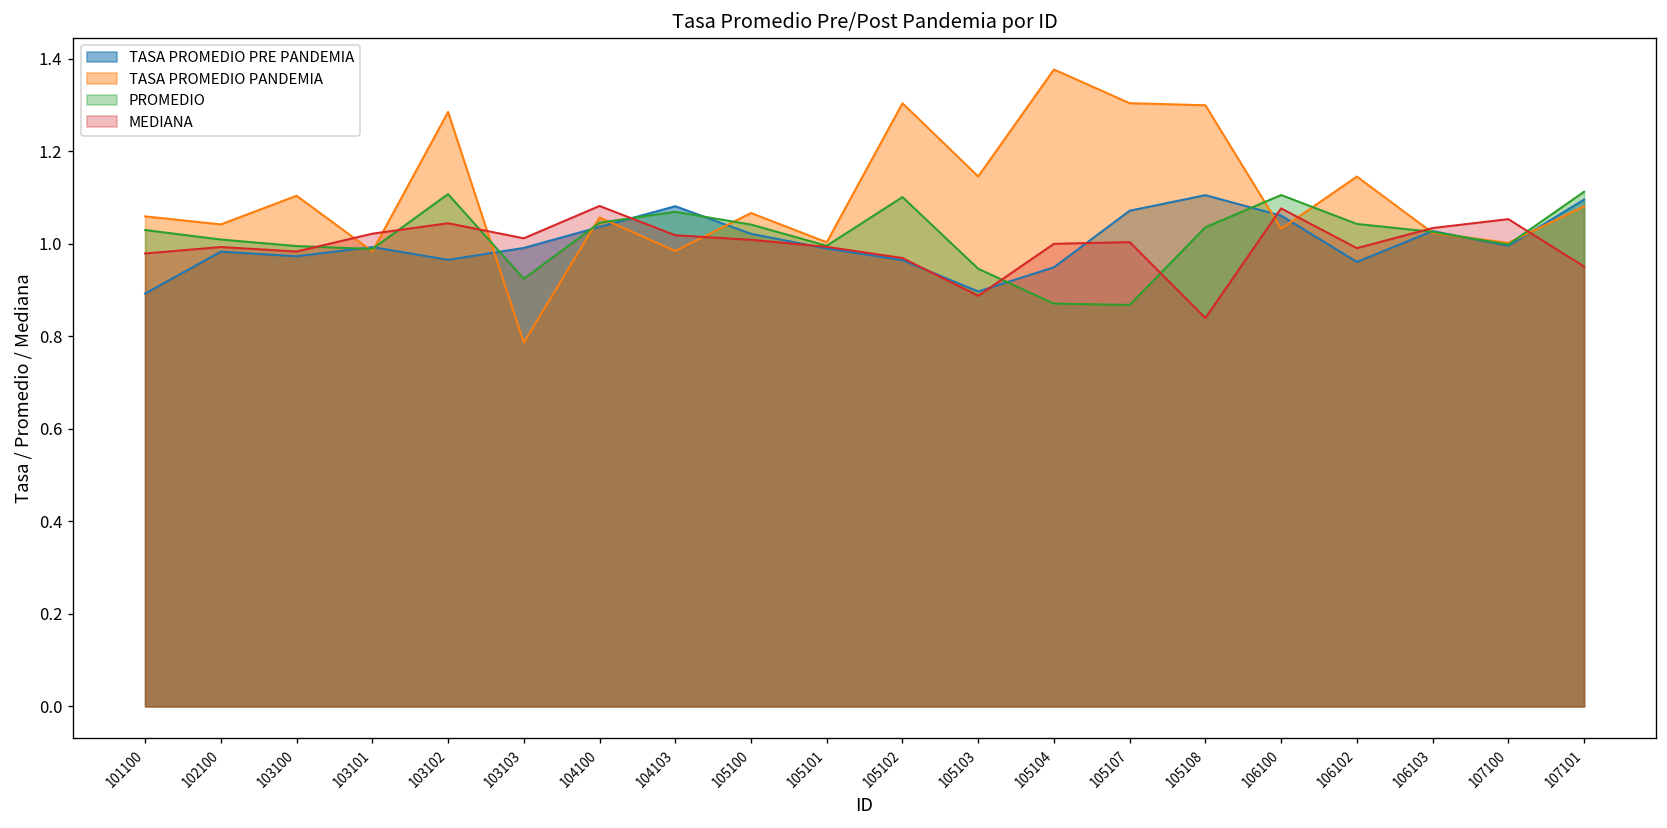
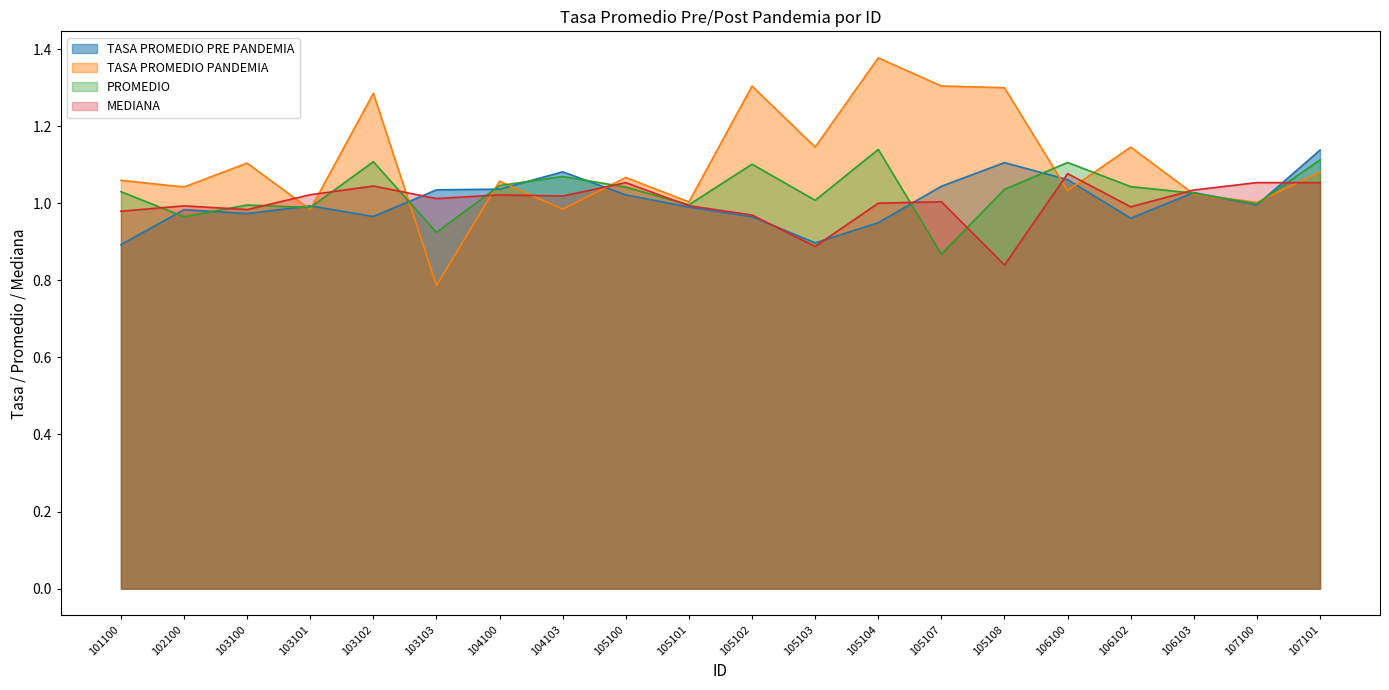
  {
    "TASA PROMEDIO PRE PANDEMIA": {
      "101100": 0.89,
      "102100": 0.98,
      "103100": 0.97,
      "103102": 0.97,
-     "103103": 0.99,
+     "103103": 1.03,
      "104100": 1.04,
      "104103": 1.08,
      "105100": 1.02,
      "105103": 0.90,
      "105104": 0.95,
-     "105107": 1.07,
+     "105107": 1.04,
      "105108": 1.11,
      "106100": 1.06,
      "106102": 0.96,
-     "107101": 1.10
+     "107101": 1.14
    },
    "TASA PROMEDIO PANDEMIA": {
      "101100": 1.06,
      "102100": 1.04,
      "103100": 1.10,
      "103102": 1.29,
      "103103": 0.79,
      "104100": 1.06,
      "104103": 0.98,
      "105100": 1.07,
      "105101": 1.00,
      "105102": 1.30,
      "105103": 1.15,
      "105104": 1.38,
      "105107": 1.30,
      "105108": 1.30,
      "106100": 1.03,
      "106102": 1.15,
      "107101": 1.08
    },
    "PROMEDIO": {
      "101100": 1.03,
-     "102100": 1.01,
+     "102100": 0.96,
      "103100": 1.00,
      "103102": 1.11,
      "103103": 0.92,
      "104100": 1.05,
      "104103": 1.07,
      "105100": 1.04,
      "105102": 1.10,
-     "105103": 0.95,
-     "105104": 0.87,
+     "105103": 1.01,
+     "105104": 1.14,
      "105107": 0.87,
      "105108": 1.04,
      "106100": 1.11,
      "106102": 1.04,
      "107101": 1.11
    },
    "MEDIANA": {
      "101100": 0.98,
      "102100": 0.99,
      "103100": 0.98,
      "103101": 1.02,
      "103102": 1.04,
      "103103": 1.01,
-     "104100": 1.08,
+     "104100": 1.02,
      "104103": 1.02,
-     "105100": 1.01,
+     "105100": 1.05,
      "105103": 0.89,
      "105104": 1.00,
      "105107": 1.00,
      "105108": 0.84,
      "106100": 1.08,
      "106102": 0.99,
      "107100": 1.05,
-     "107101": 0.95
+     "107101": 1.05
    }
  }
